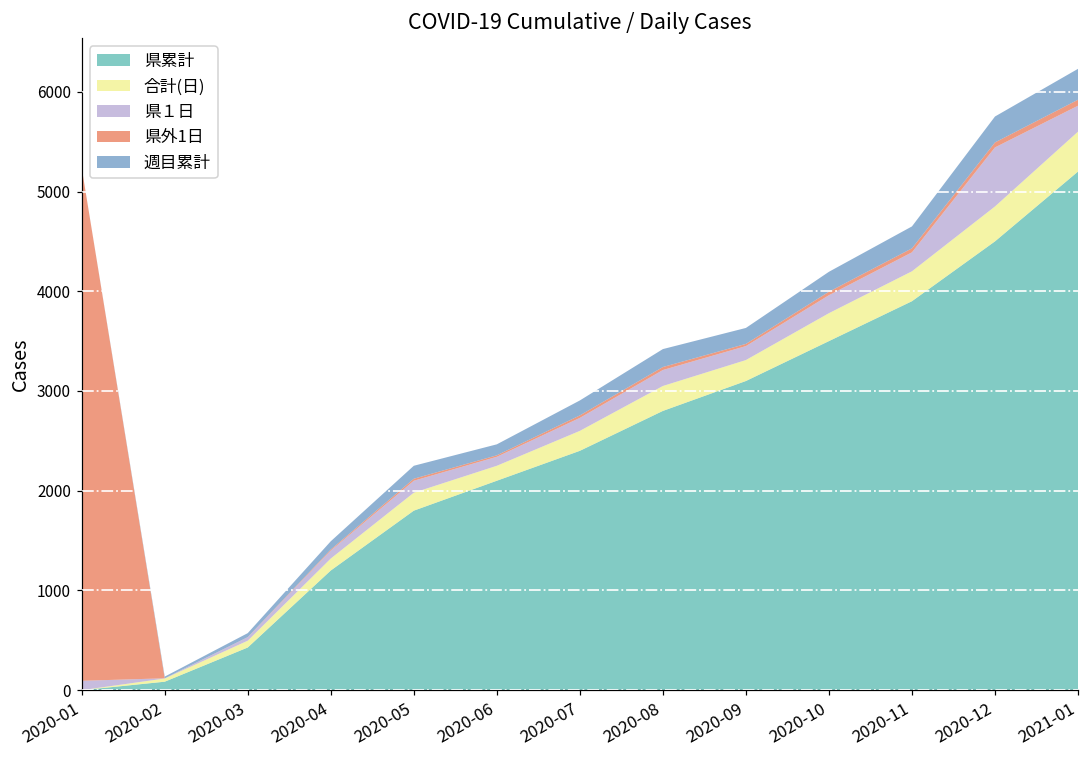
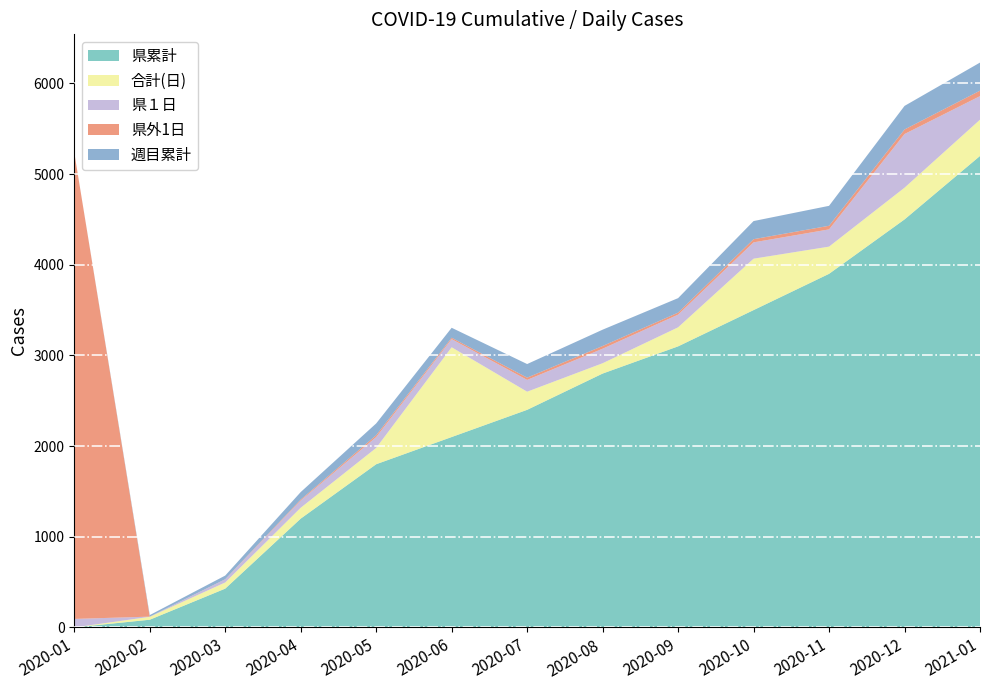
  {
    "合計(日)": {
      "2020-03": 100,
      "2020-04": 100,
      "2020-05": 200,
-     "2020-06": 200,
+     "2020-06": 1000,
      "2020-07": 200,
-     "2020-08": 300,
+     "2020-08": 100,
      "2020-09": 200,
-     "2020-10": 300,
+     "2020-10": 600,
      "2020-11": 300,
      "2020-12": 400,
      "2021-01": 400
    },
    "県１日": {
      "2020-01": 100,
      "2020-08": 200,
      "2020-10": 200,
      "2020-11": 200,
      "2020-12": 600,
      "2021-01": 300
    },
    "県外1日": {
      "2020-08": 0,
      "2020-10": 0,
      "2020-11": 0,
      "2020-12": 100,
      "2021-01": 100
    }
  }
